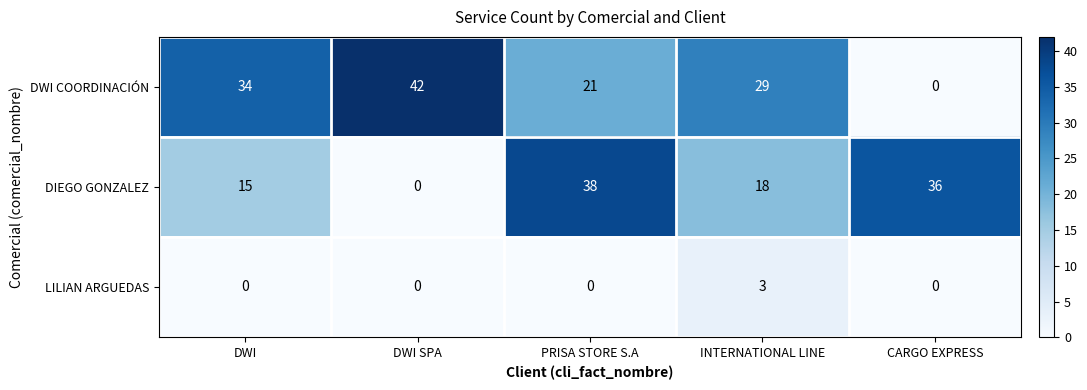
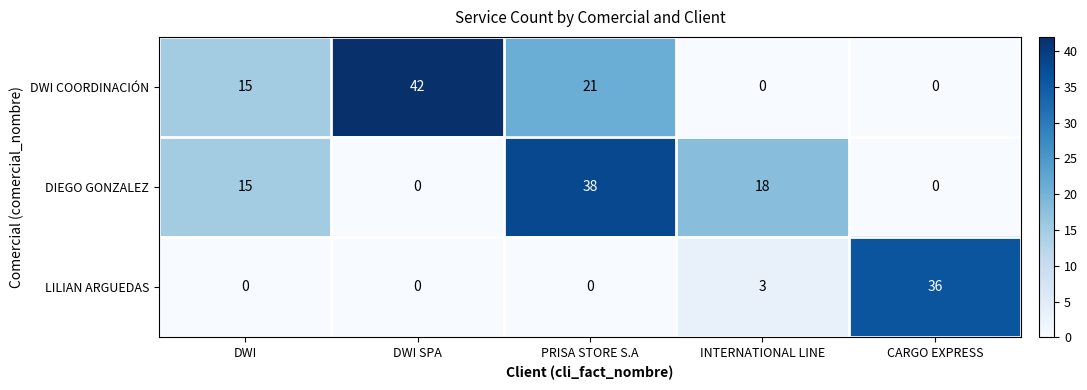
  {
    "DWI COORDINACIÓN": {
-     "DWI": 34,
+     "DWI": 15,
      "DWI SPA": 42,
      "PRISA STORE S.A": 21,
-     "INTERNATIONAL LINE": 29,
+     "INTERNATIONAL LINE": 0,
      "CARGO EXPRESS": 0
    },
    "DIEGO GONZALEZ": {
      "DWI": 15,
      "DWI SPA": 0,
      "PRISA STORE S.A": 38,
      "INTERNATIONAL LINE": 18,
-     "CARGO EXPRESS": 36
+     "CARGO EXPRESS": 0
    },
    "LILIAN ARGUEDAS": {
      "DWI": 0,
      "DWI SPA": 0,
      "PRISA STORE S.A": 0,
      "INTERNATIONAL LINE": 3,
-     "CARGO EXPRESS": 0
+     "CARGO EXPRESS": 36
    }
  }
